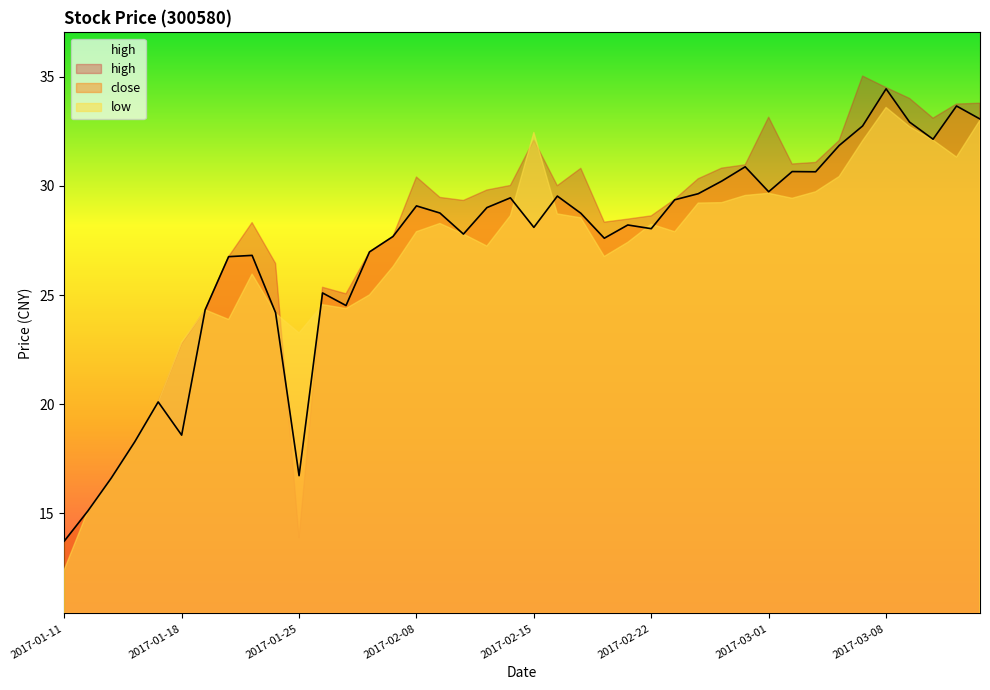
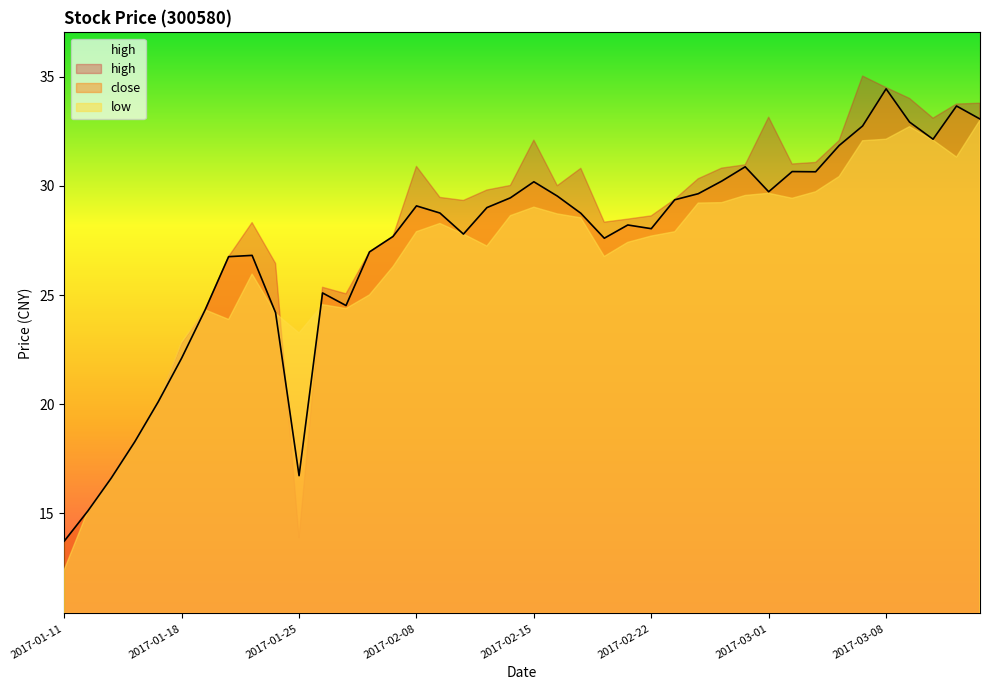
  {
    "high": {
      "2017-01-25": 13.9,
-     "2017-02-08": 30.4,
+     "2017-02-08": 30.9,
      "2017-02-15": 32.1,
      "2017-02-22": 28.6,
      "2017-03-01": 33.1
    },
    "close": {
-     "2017-01-18": 18.6,
+     "2017-01-18": 22.1,
      "2017-01-25": 16.7,
      "2017-02-08": 29.1,
-     "2017-02-15": 28.1,
+     "2017-02-15": 30.2,
      "2017-02-22": 28.0
    },
    "low": {
      "2017-01-11": 12.4,
      "2017-01-25": 23.3,
      "2017-02-08": 27.9,
-     "2017-02-15": 32.4,
-     "2017-02-22": 28.2,
-     "2017-03-08": 33.6
+     "2017-02-15": 29.0,
+     "2017-02-22": 27.7,
+     "2017-03-08": 32.1
    }
  }
